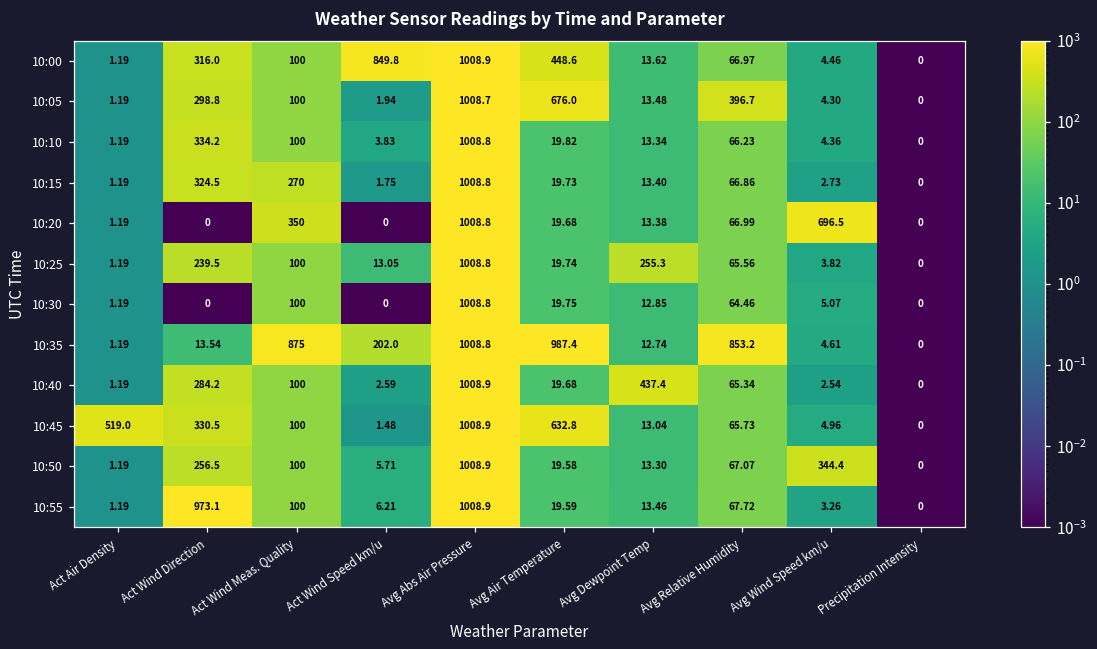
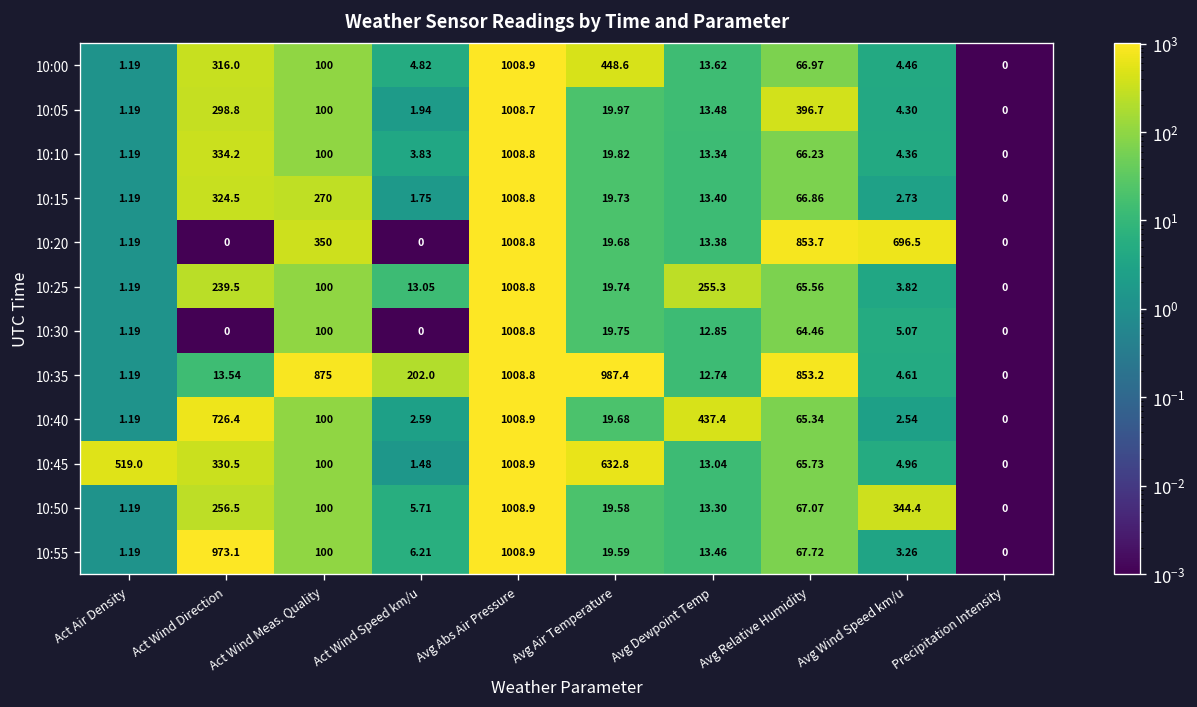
  {
    "10:00": {
      "Act Air Density": 1.19,
      "Act Wind Direction": 316.0,
      "Act Wind Meas. Quality": 100,
-     "Act Wind Speed km/u": 849.8,
+     "Act Wind Speed km/u": 4.82,
      "Avg Abs Air Pressure": 1008.9,
      "Avg Air Temperature": 448.6,
      "Avg Dewpoint Temp": 13.62,
      "Avg Relative Humidity": 66.97,
      "Avg Wind Speed km/u": 4.46,
      "Precipitation Intensity": 0
    },
    "10:05": {
      "Act Air Density": 1.19,
      "Act Wind Direction": 298.8,
      "Act Wind Meas. Quality": 100,
      "Act Wind Speed km/u": 1.94,
      "Avg Abs Air Pressure": 1008.7,
-     "Avg Air Temperature": 676.0,
+     "Avg Air Temperature": 19.97,
      "Avg Dewpoint Temp": 13.48,
      "Avg Relative Humidity": 396.7,
      "Avg Wind Speed km/u": 4.30,
      "Precipitation Intensity": 0
    },
    "10:10": {
      "Act Air Density": 1.19,
      "Act Wind Direction": 334.2,
      "Act Wind Meas. Quality": 100,
      "Act Wind Speed km/u": 3.83,
      "Avg Abs Air Pressure": 1008.8,
      "Avg Air Temperature": 19.82,
      "Avg Dewpoint Temp": 13.34,
      "Avg Relative Humidity": 66.23,
      "Avg Wind Speed km/u": 4.36,
      "Precipitation Intensity": 0
    },
    "10:15": {
      "Act Air Density": 1.19,
      "Act Wind Direction": 324.5,
      "Act Wind Meas. Quality": 270,
      "Act Wind Speed km/u": 1.75,
      "Avg Abs Air Pressure": 1008.8,
      "Avg Air Temperature": 19.73,
      "Avg Dewpoint Temp": 13.40,
      "Avg Relative Humidity": 66.86,
      "Avg Wind Speed km/u": 2.73,
      "Precipitation Intensity": 0
    },
    "10:20": {
      "Act Air Density": 1.19,
      "Act Wind Direction": 0,
      "Act Wind Meas. Quality": 350,
      "Act Wind Speed km/u": 0,
      "Avg Abs Air Pressure": 1008.8,
      "Avg Air Temperature": 19.68,
      "Avg Dewpoint Temp": 13.38,
-     "Avg Relative Humidity": 66.99,
+     "Avg Relative Humidity": 853.7,
      "Avg Wind Speed km/u": 696.5,
      "Precipitation Intensity": 0
    },
    "10:25": {
      "Act Air Density": 1.19,
      "Act Wind Direction": 239.5,
      "Act Wind Meas. Quality": 100,
      "Act Wind Speed km/u": 13.05,
      "Avg Abs Air Pressure": 1008.8,
      "Avg Air Temperature": 19.74,
      "Avg Dewpoint Temp": 255.3,
      "Avg Relative Humidity": 65.56,
      "Avg Wind Speed km/u": 3.82,
      "Precipitation Intensity": 0
    },
    "10:30": {
      "Act Air Density": 1.19,
      "Act Wind Direction": 0,
      "Act Wind Meas. Quality": 100,
      "Act Wind Speed km/u": 0,
      "Avg Abs Air Pressure": 1008.8,
      "Avg Air Temperature": 19.75,
      "Avg Dewpoint Temp": 12.85,
      "Avg Relative Humidity": 64.46,
      "Avg Wind Speed km/u": 5.07,
      "Precipitation Intensity": 0
    },
    "10:35": {
      "Act Air Density": 1.19,
      "Act Wind Direction": 13.54,
      "Act Wind Meas. Quality": 875,
      "Act Wind Speed km/u": 202.0,
      "Avg Abs Air Pressure": 1008.8,
      "Avg Air Temperature": 987.4,
      "Avg Dewpoint Temp": 12.74,
      "Avg Relative Humidity": 853.2,
      "Avg Wind Speed km/u": 4.61,
      "Precipitation Intensity": 0
    },
    "10:40": {
      "Act Air Density": 1.19,
-     "Act Wind Direction": 284.2,
+     "Act Wind Direction": 726.4,
      "Act Wind Meas. Quality": 100,
      "Act Wind Speed km/u": 2.59,
      "Avg Abs Air Pressure": 1008.9,
      "Avg Air Temperature": 19.68,
      "Avg Dewpoint Temp": 437.4,
      "Avg Relative Humidity": 65.34,
      "Avg Wind Speed km/u": 2.54,
      "Precipitation Intensity": 0
    },
    "10:45": {
      "Act Air Density": 519.0,
      "Act Wind Direction": 330.5,
      "Act Wind Meas. Quality": 100,
      "Act Wind Speed km/u": 1.48,
      "Avg Abs Air Pressure": 1008.9,
      "Avg Air Temperature": 632.8,
      "Avg Dewpoint Temp": 13.04,
      "Avg Relative Humidity": 65.73,
      "Avg Wind Speed km/u": 4.96,
      "Precipitation Intensity": 0
    },
    "10:50": {
      "Act Air Density": 1.19,
      "Act Wind Direction": 256.5,
      "Act Wind Meas. Quality": 100,
      "Act Wind Speed km/u": 5.71,
      "Avg Abs Air Pressure": 1008.9,
      "Avg Air Temperature": 19.58,
      "Avg Dewpoint Temp": 13.30,
      "Avg Relative Humidity": 67.07,
      "Avg Wind Speed km/u": 344.4,
      "Precipitation Intensity": 0
    },
    "10:55": {
      "Act Air Density": 1.19,
      "Act Wind Direction": 973.1,
      "Act Wind Meas. Quality": 100,
      "Act Wind Speed km/u": 6.21,
      "Avg Abs Air Pressure": 1008.9,
      "Avg Air Temperature": 19.59,
      "Avg Dewpoint Temp": 13.46,
      "Avg Relative Humidity": 67.72,
      "Avg Wind Speed km/u": 3.26,
      "Precipitation Intensity": 0
    }
  }
